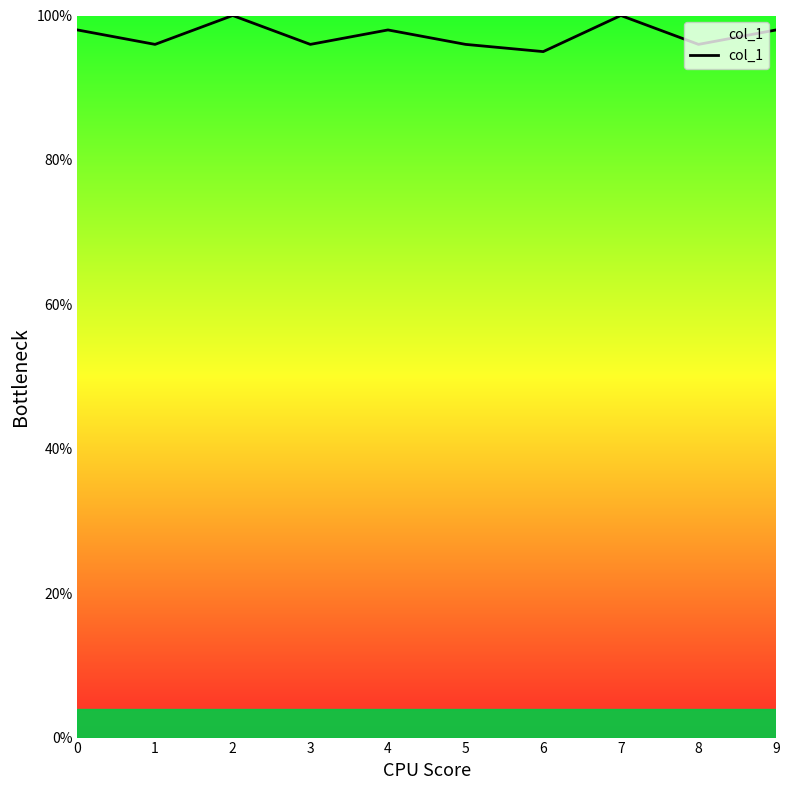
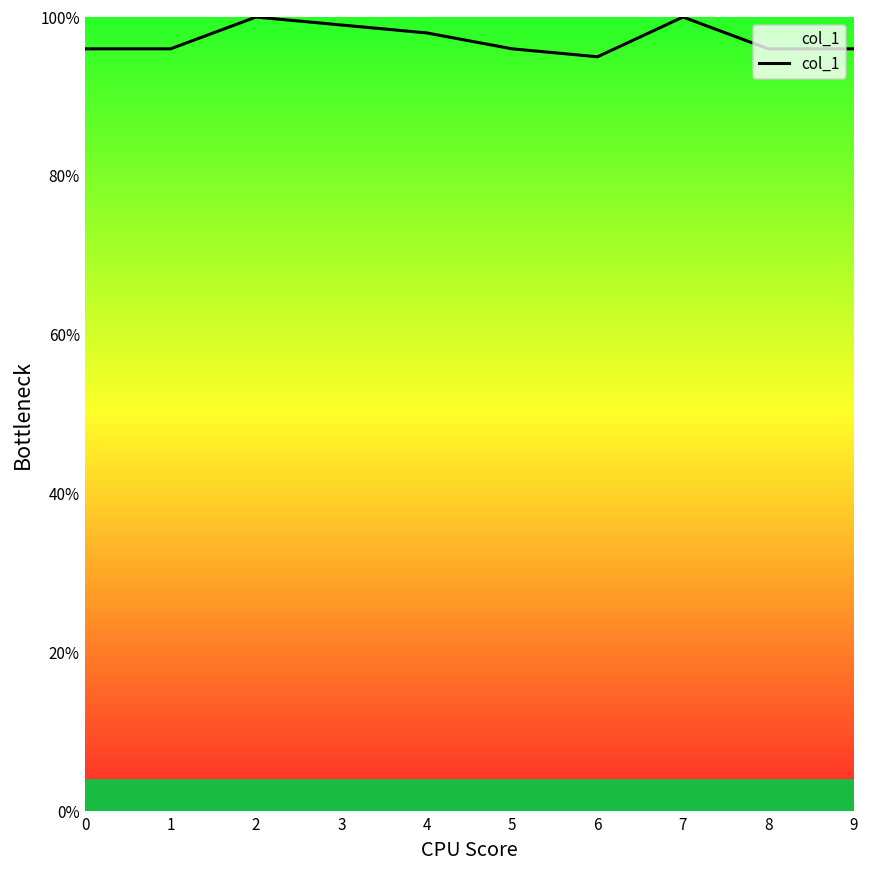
  {
-   "0": "98%",
+   "0": "96%",
    "1": "96%",
    "2": "100%",
-   "3": "96%",
+   "3": "99%",
    "4": "98%",
    "5": "96%",
    "6": "95%",
    "7": "100%",
-   "9": "98%"
+   "9": "96%"
  }
